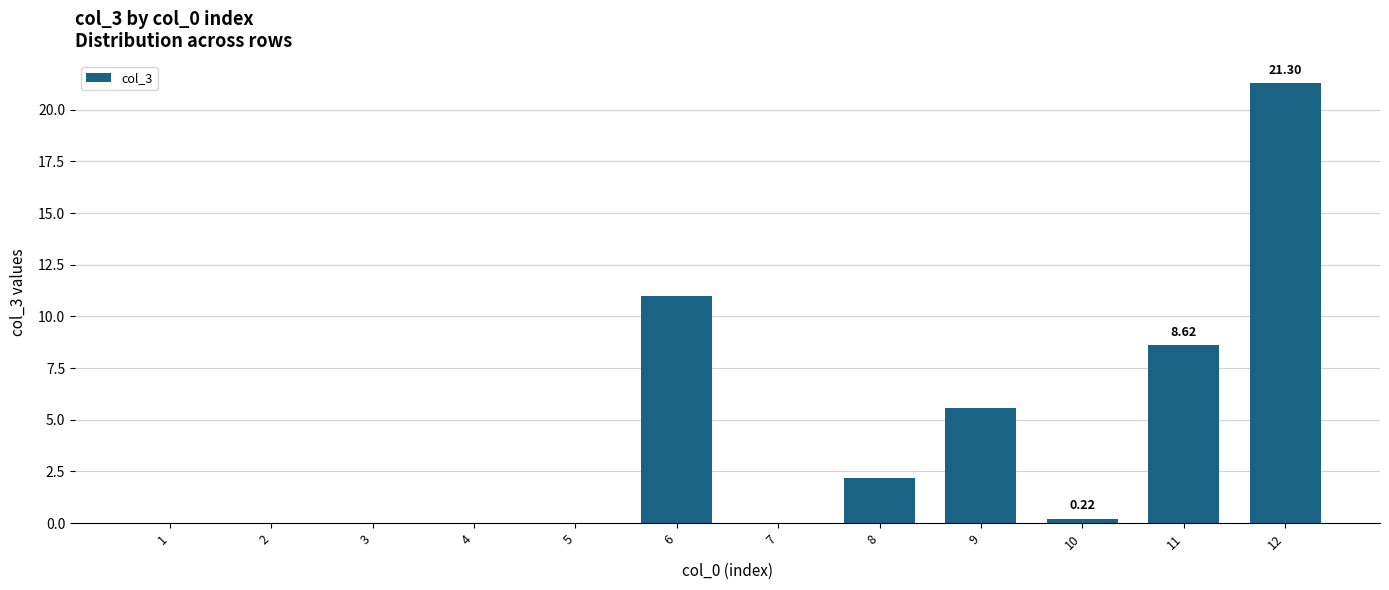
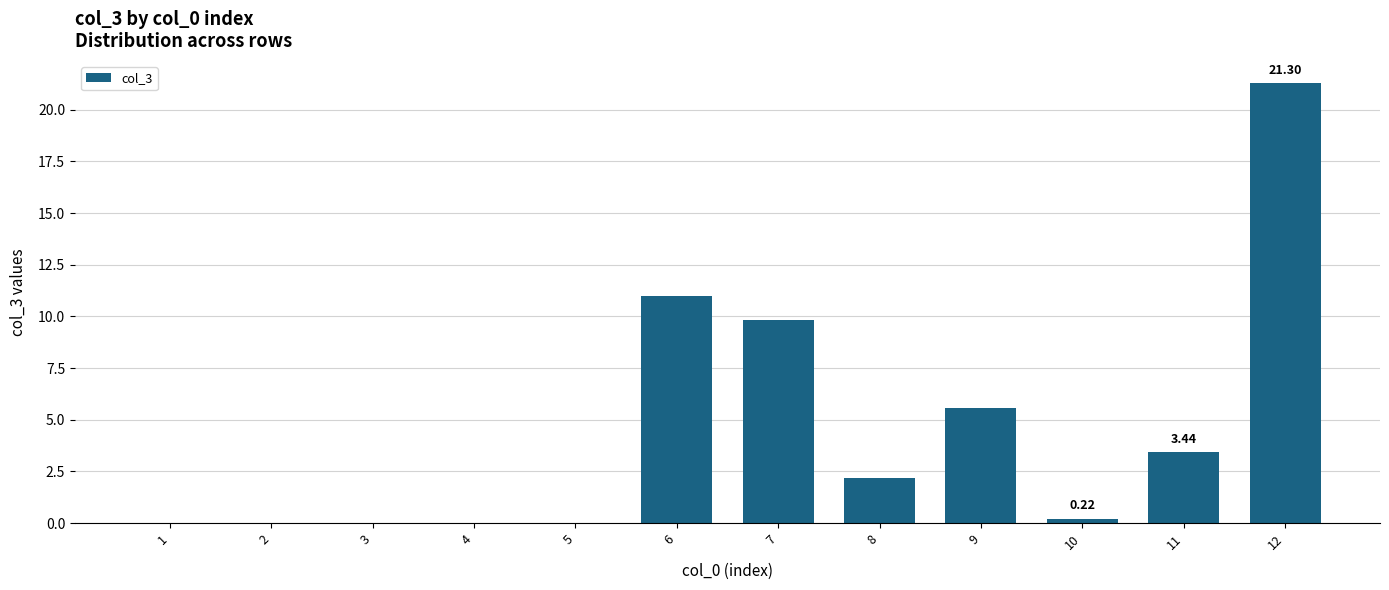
  {
-   "7": 0.0,
+   "7": 9.8,
    "10": 0.22,
-   "11": 8.62,
+   "11": 3.44,
    "12": 21.30
  }
